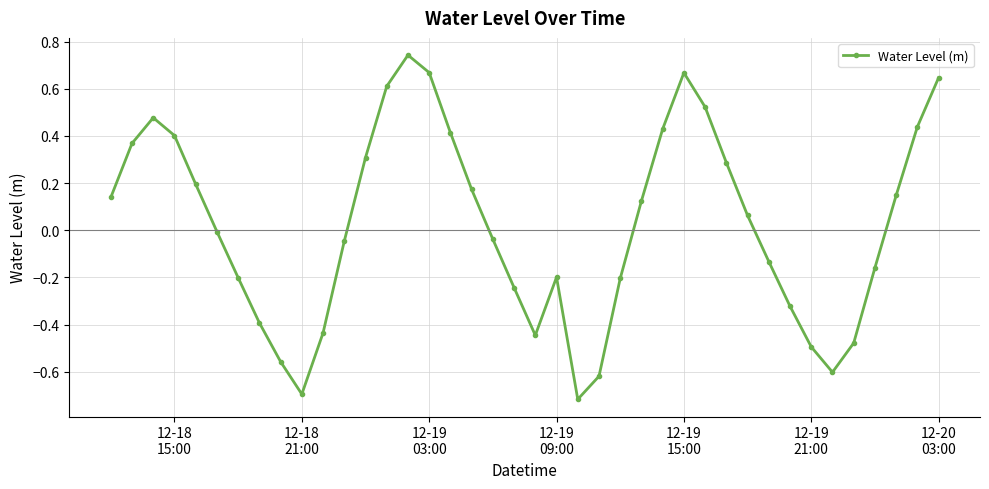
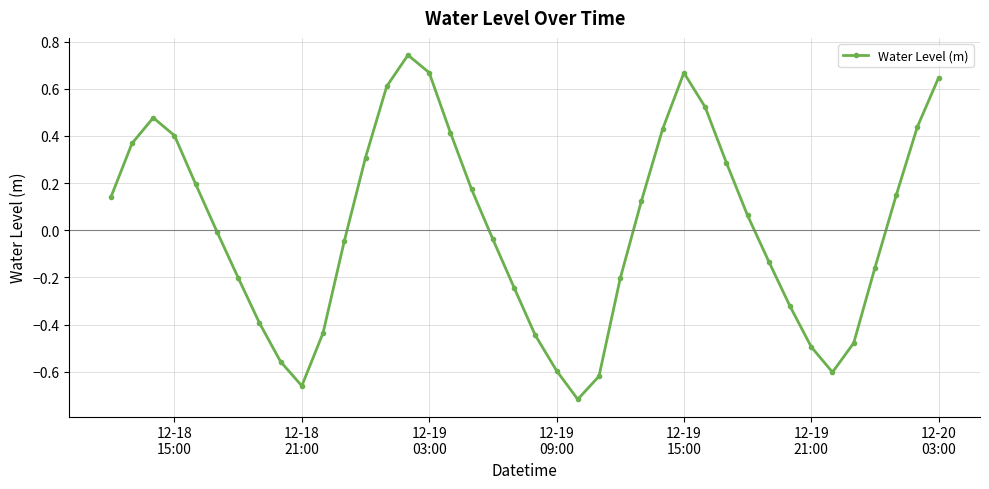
  {
    "12-18 15:00": 0.40,
-   "12-18 21:00": -0.70,
+   "12-18 21:00": -0.66,
    "12-19 03:00": 0.67,
-   "12-19 09:00": -0.20,
+   "12-19 09:00": -0.60,
    "12-19 15:00": 0.67,
    "12-19 21:00": -0.49,
    "12-20 03:00": 0.65
  }
